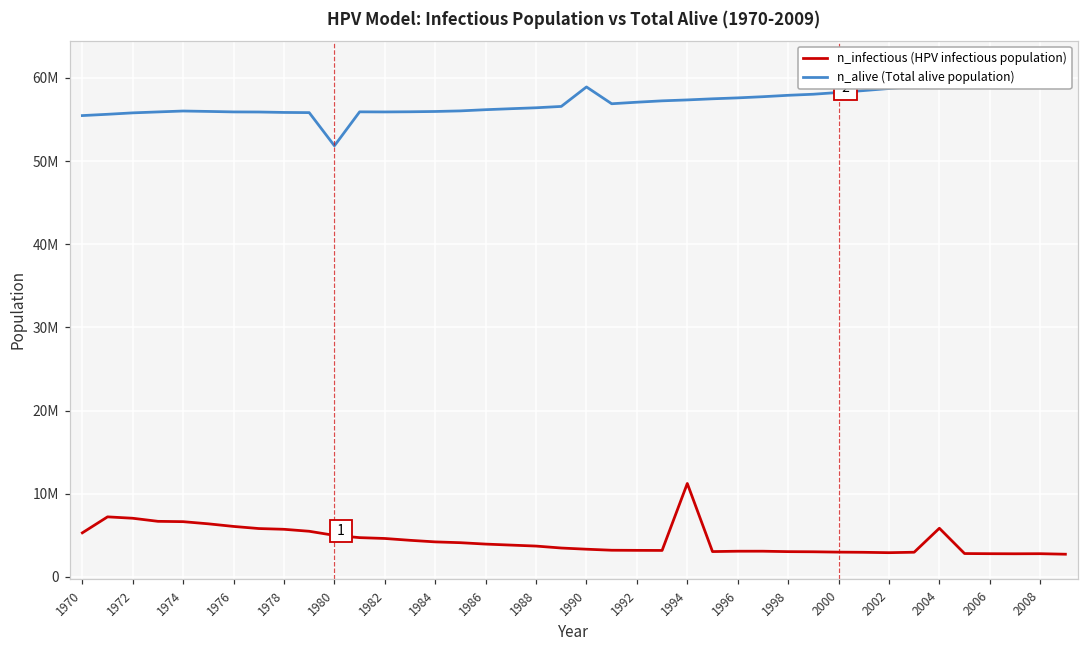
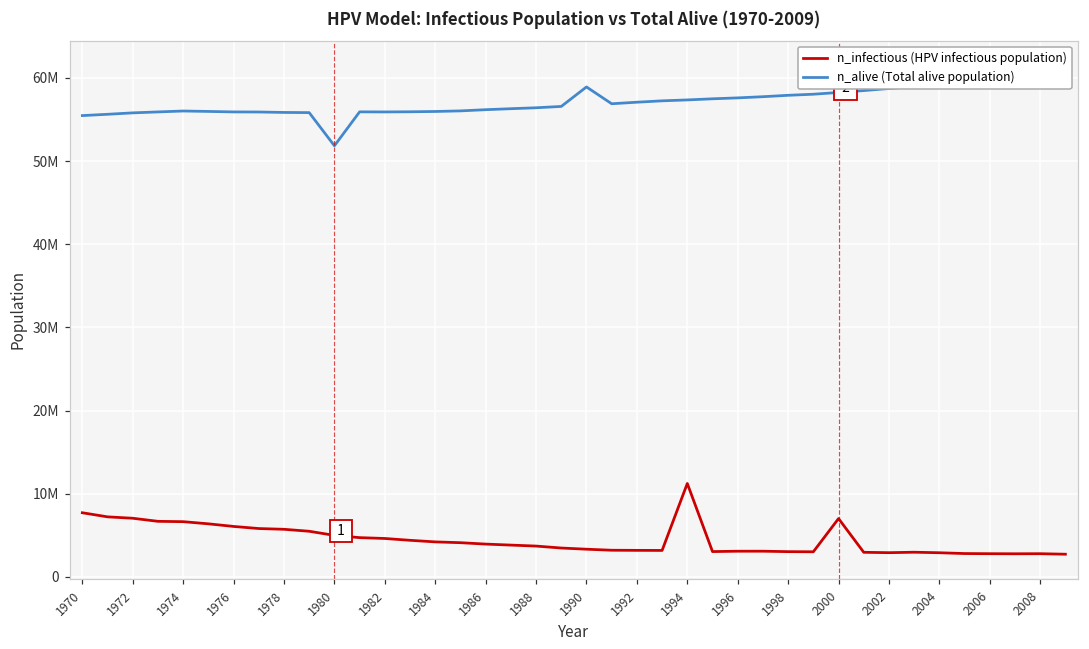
  {
    "n_infectious (HPV infectious population)": {
-     "1970": 5000000,
+     "1970": 8000000,
      "1972": 7000000,
      "1974": 7000000,
      "1976": 6000000,
      "1978": 6000000,
      "1982": 5000000,
      "1984": 4000000,
      "1986": 4000000,
      "1988": 4000000,
      "1990": 3000000,
      "1992": 3000000,
      "1994": 11000000,
      "1996": 3000000,
      "1998": 3000000,
-     "2000": 3000000,
+     "2000": 7000000,
      "2002": 3000000,
-     "2004": 6000000,
+     "2004": 3000000,
      "2006": 3000000,
      "2008": 3000000
    },
    "n_alive (Total alive population)": {
      "1970": 55000000,
      "1972": 56000000,
      "1974": 56000000,
      "1976": 56000000,
      "1978": 56000000,
      "1980": 52000000,
      "1982": 56000000,
      "1984": 56000000,
      "1986": 56000000,
      "1988": 56000000,
      "1990": 59000000,
      "1992": 57000000,
      "1994": 57000000,
      "1996": 58000000,
      "1998": 58000000,
      "2002": 59000000
    }
  }
